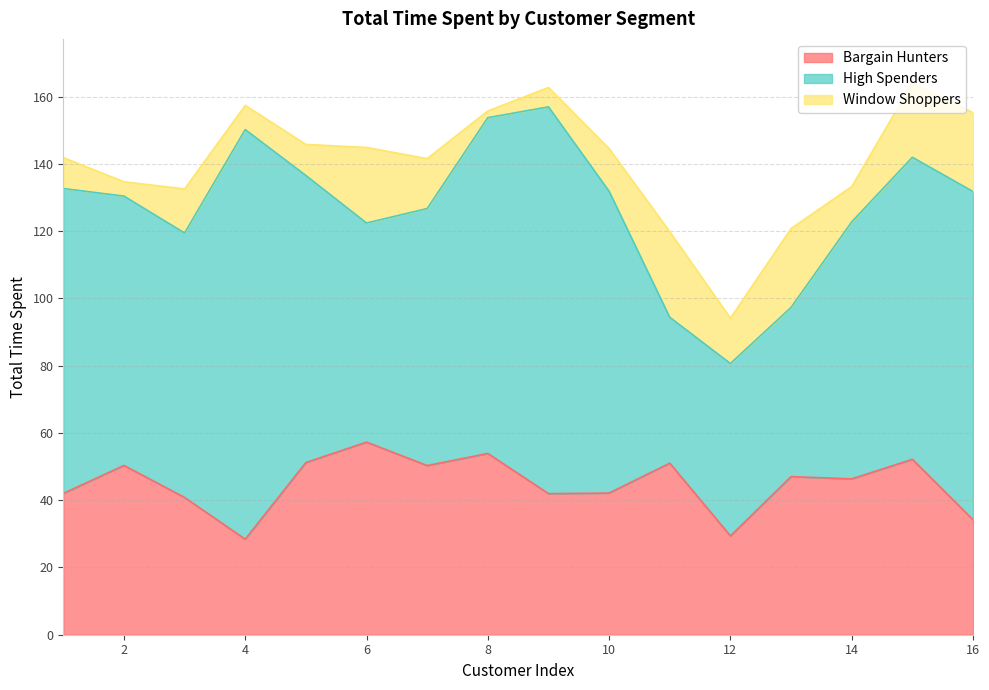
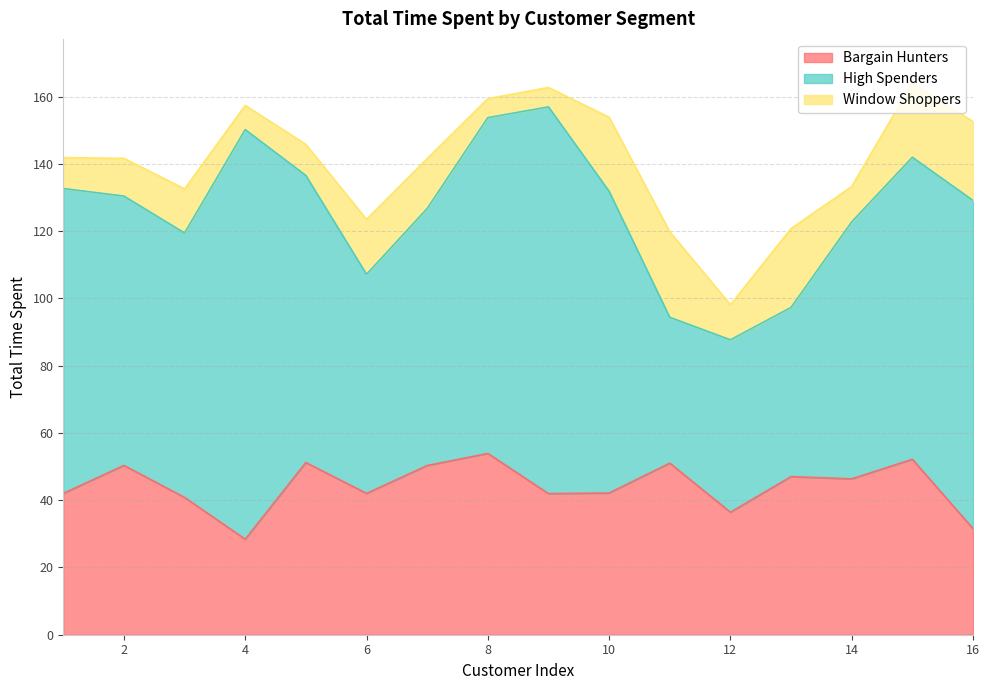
  {
    "Bargain Hunters": {
      "2": 50,
      "4": 28,
-     "6": 57,
+     "6": 42,
      "8": 54,
      "10": 42,
-     "12": 29,
+     "12": 36,
      "14": 46,
-     "16": 34
+     "16": 32
    },
    "High Spenders": {
      "2": 80,
      "4": 122,
      "6": 65,
      "8": 100,
      "10": 90,
      "12": 51,
      "14": 76,
      "16": 98
    },
    "Window Shoppers": {
-     "2": 4,
+     "2": 11,
      "4": 7,
-     "6": 22,
-     "8": 2,
-     "10": 13,
-     "12": 13,
+     "6": 16,
+     "8": 6,
+     "10": 22,
+     "12": 10,
      "14": 11,
      "16": 23
    }
  }
